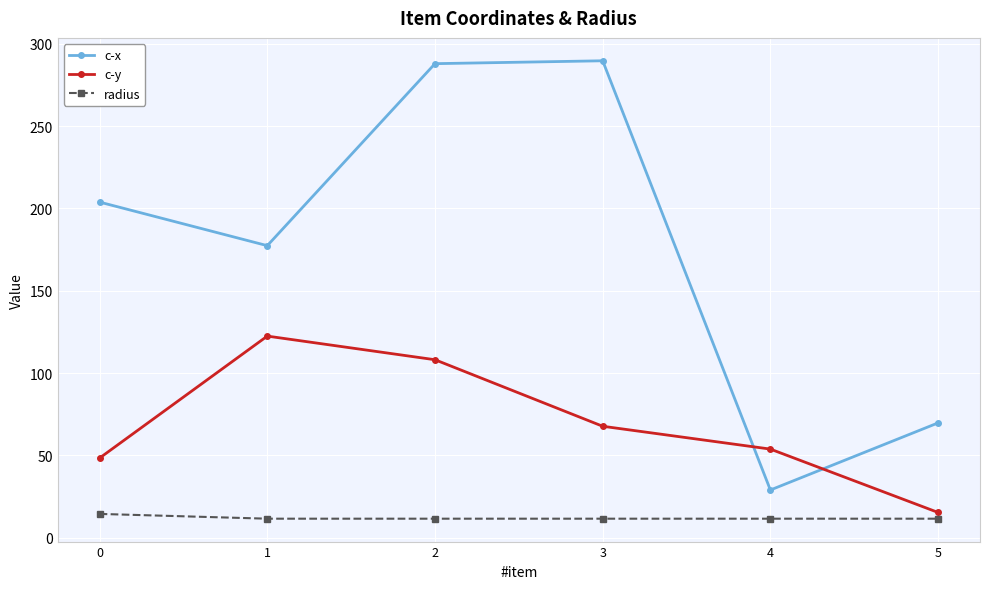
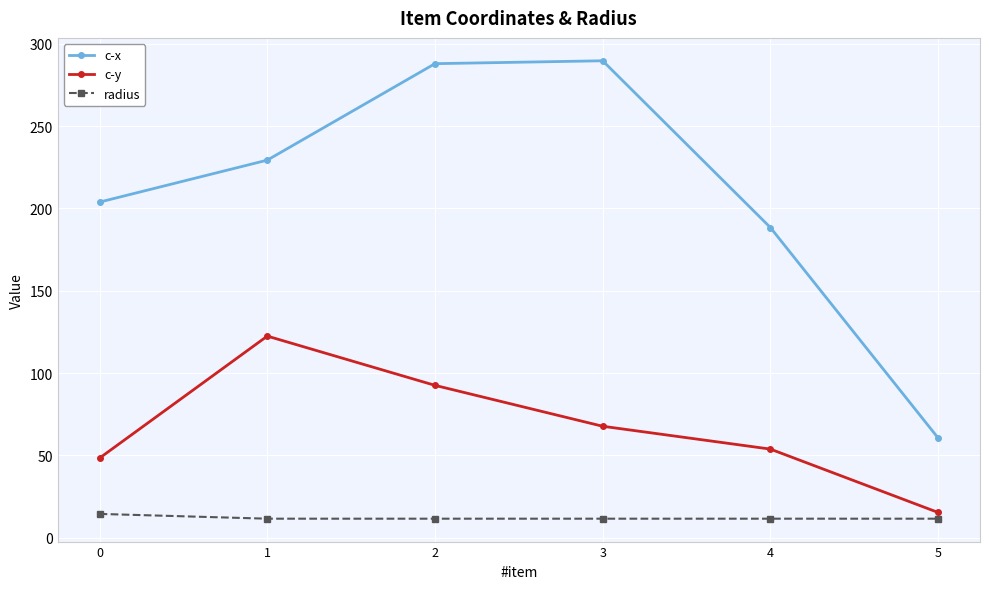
  {
    "c-x": {
      "0": 204,
-     "1": 177,
+     "1": 229,
      "2": 288,
      "3": 290,
-     "4": 29,
-     "5": 70
+     "4": 188,
+     "5": 61
    },
    "c-y": {
      "0": 48,
      "1": 122,
-     "2": 108,
+     "2": 93,
      "3": 68,
      "4": 54,
      "5": 15
    },
    "radius": {
      "0": 15,
      "1": 12,
      "2": 12,
      "3": 12,
      "4": 12,
      "5": 12
    }
  }
